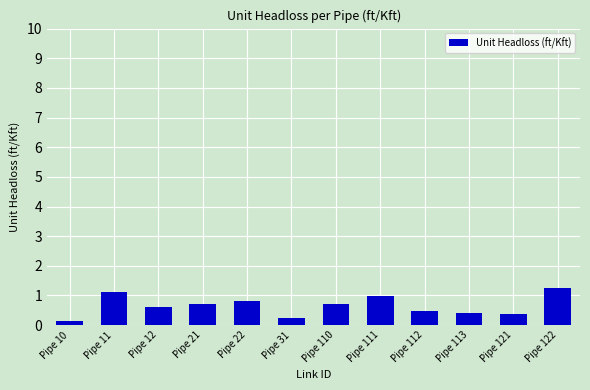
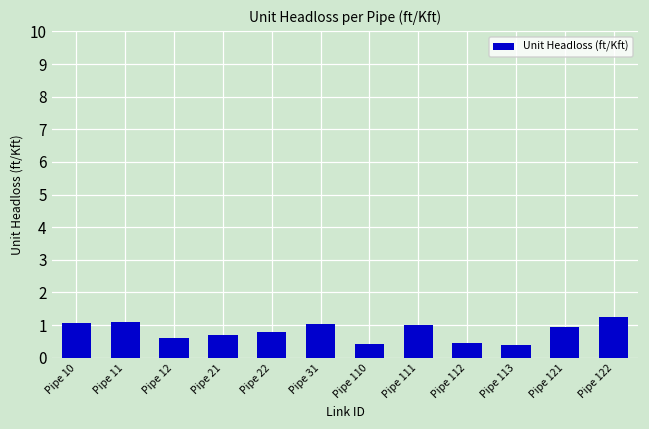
  {
-   "Pipe 10": 0.1,
+   "Pipe 10": 1.1,
    "Pipe 11": 1.1,
    "Pipe 12": 0.6,
    "Pipe 21": 0.7,
    "Pipe 22": 0.8,
-   "Pipe 31": 0.3,
-   "Pipe 110": 0.7,
+   "Pipe 31": 1.0,
+   "Pipe 110": 0.4,
    "Pipe 111": 1.0,
    "Pipe 112": 0.5,
    "Pipe 113": 0.4,
-   "Pipe 121": 0.4,
+   "Pipe 121": 1.0,
    "Pipe 122": 1.2
  }
